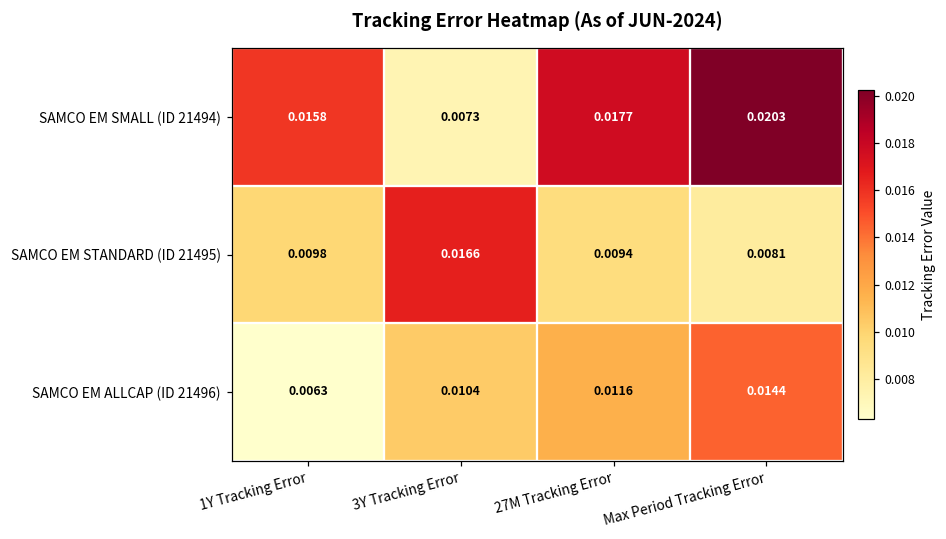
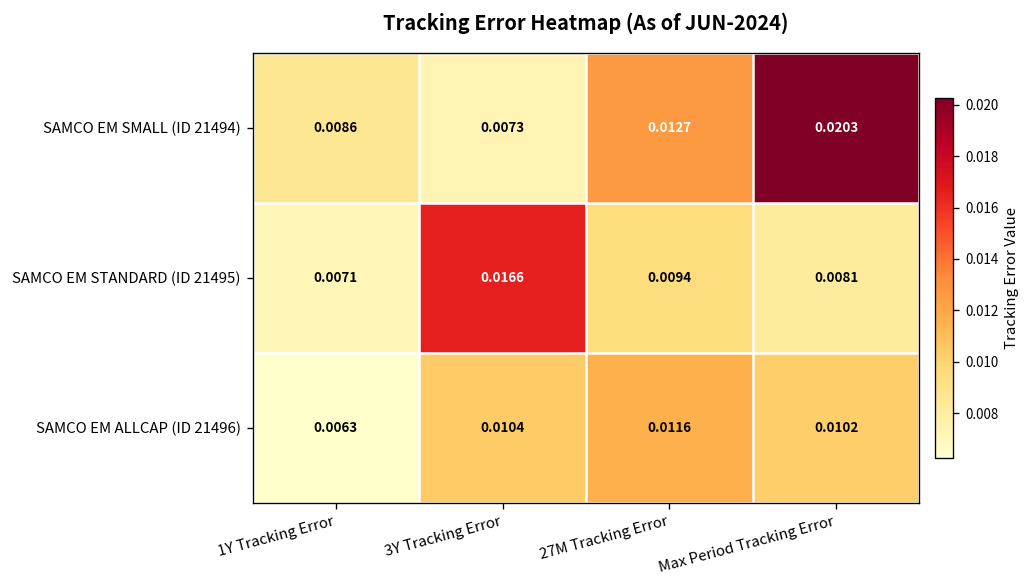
  {
    "SAMCO EM SMALL (ID 21494)": {
-     "1Y Tracking Error": 0.0158,
+     "1Y Tracking Error": 0.0086,
      "3Y Tracking Error": 0.0073,
-     "27M Tracking Error": 0.0177,
+     "27M Tracking Error": 0.0127,
      "Max Period Tracking Error": 0.0203
    },
    "SAMCO EM STANDARD (ID 21495)": {
-     "1Y Tracking Error": 0.0098,
+     "1Y Tracking Error": 0.0071,
      "3Y Tracking Error": 0.0166,
      "27M Tracking Error": 0.0094,
      "Max Period Tracking Error": 0.0081
    },
    "SAMCO EM ALLCAP (ID 21496)": {
      "1Y Tracking Error": 0.0063,
      "3Y Tracking Error": 0.0104,
      "27M Tracking Error": 0.0116,
-     "Max Period Tracking Error": 0.0144
+     "Max Period Tracking Error": 0.0102
    }
  }
